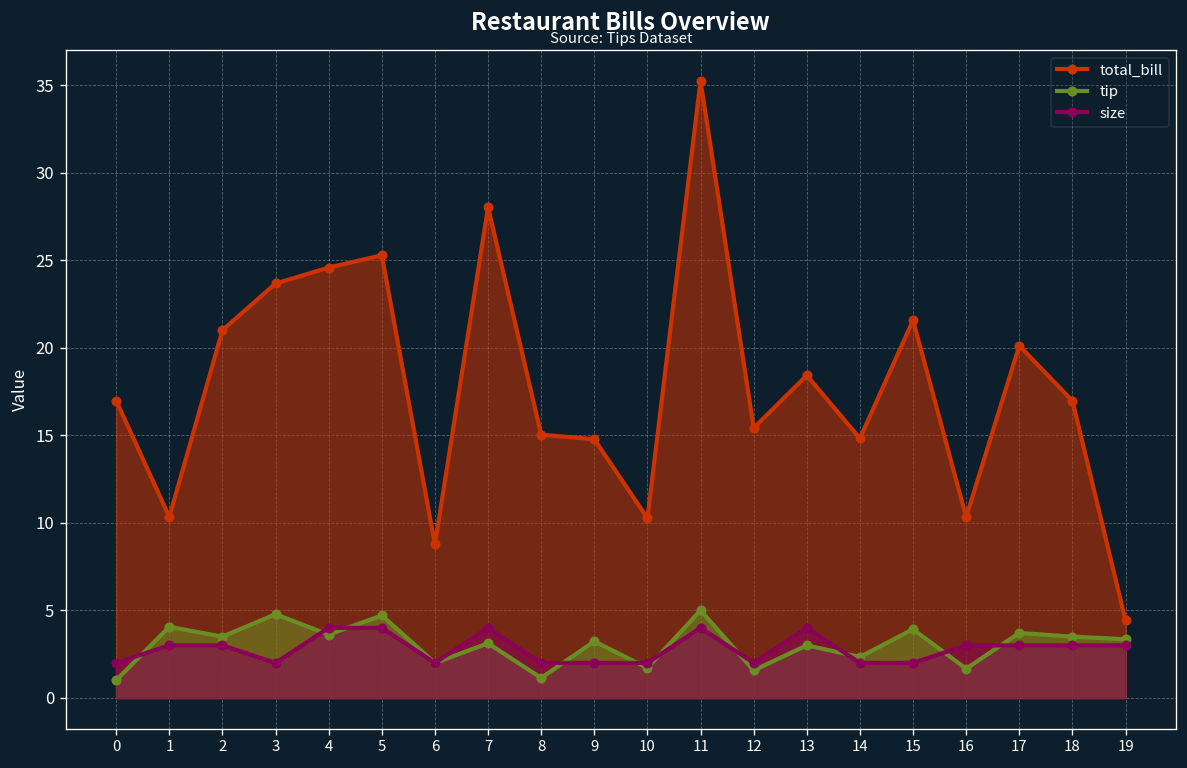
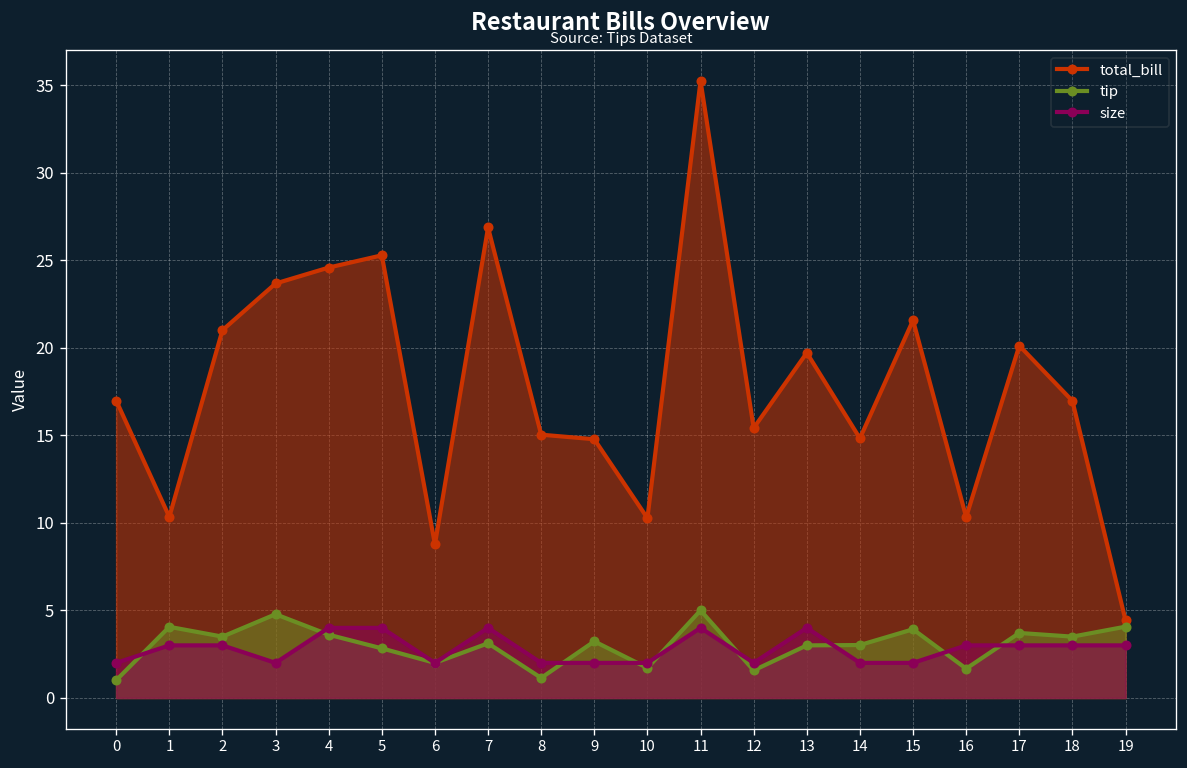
  {
    "total_bill": {
      "0": 17.0,
      "1": 10.3,
      "2": 21.0,
      "3": 23.7,
      "4": 24.6,
      "5": 25.3,
      "6": 8.8,
-     "7": 28.0,
+     "7": 26.9,
      "8": 15.0,
      "9": 14.8,
      "10": 10.3,
      "11": 35.3,
      "12": 15.4,
-     "13": 18.4,
+     "13": 19.7,
      "14": 14.8,
      "15": 21.6,
      "16": 10.3,
      "17": 20.1,
      "18": 17.0,
      "19": 4.4
    },
    "tip": {
      "0": 1.0,
      "1": 4.1,
      "2": 3.5,
      "3": 4.8,
      "4": 3.6,
-     "5": 4.7,
+     "5": 2.8,
      "7": 3.1,
      "8": 1.1,
      "9": 3.2,
      "10": 1.7,
      "11": 5.0,
      "12": 1.6,
      "13": 3.0,
-     "14": 2.3,
+     "14": 3.0,
      "15": 3.9,
      "16": 1.7,
      "17": 3.7,
      "18": 3.5,
-     "19": 3.4
+     "19": 4.1
    },
    "size": {
      "0": 2.0,
      "1": 3.0,
      "2": 3.0,
      "3": 2.0,
      "4": 4.0,
      "5": 4.0,
      "7": 4.0,
      "8": 2.0,
      "9": 2.0,
      "10": 2.0,
      "11": 4.0,
      "12": 2.0,
      "13": 4.0,
      "14": 2.0,
      "15": 2.0,
      "16": 3.0,
      "17": 3.0,
      "18": 3.0,
      "19": 3.0
    }
  }
